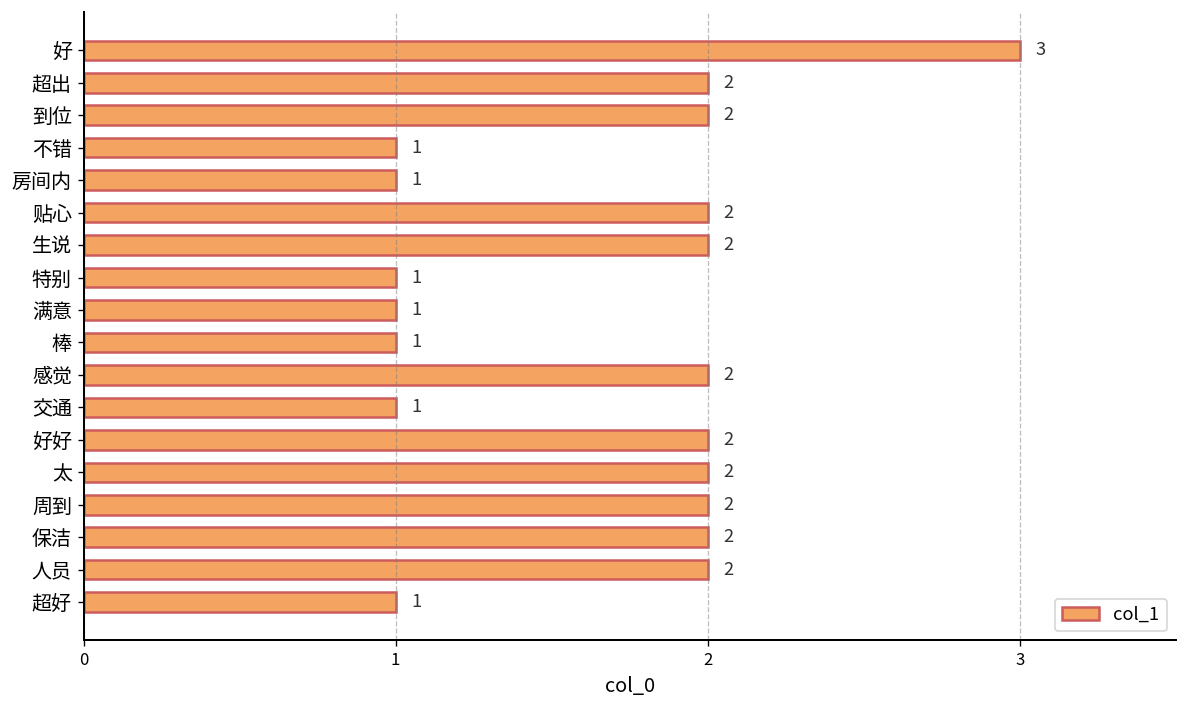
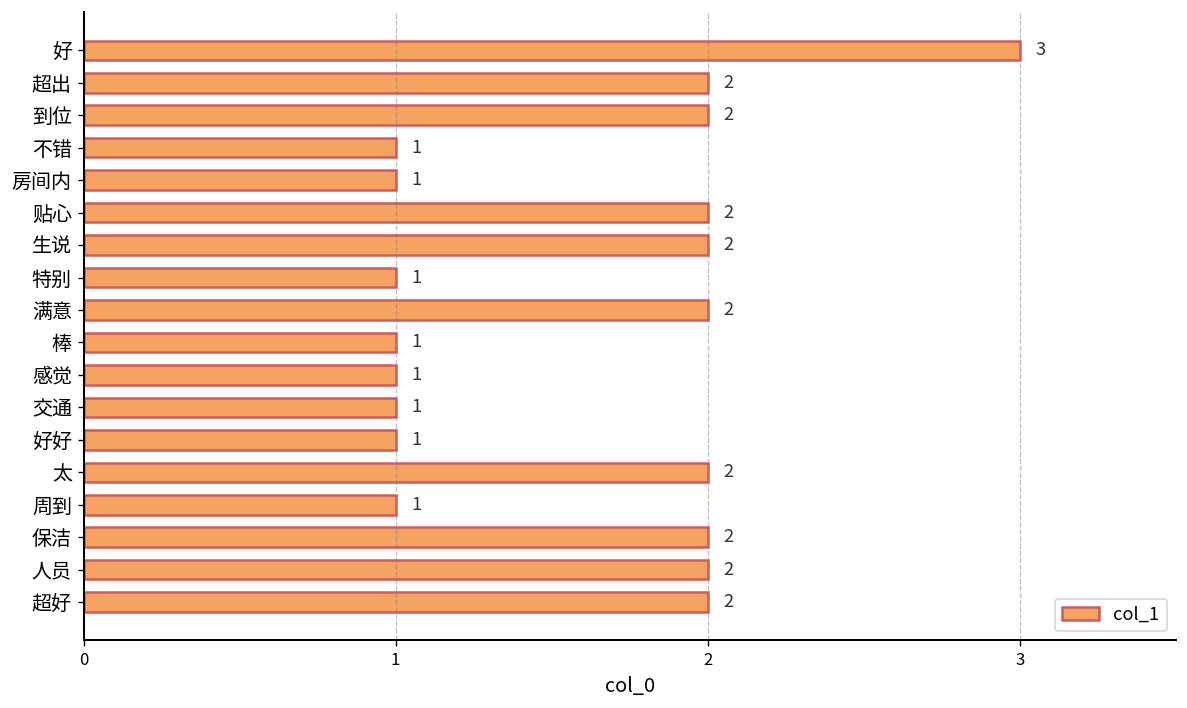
  {
    "好": 3,
    "超出": 2,
    "到位": 2,
    "不错": 1,
    "房间内": 1,
    "贴心": 2,
    "生说": 2,
    "特别": 1,
-   "满意": 1,
+   "满意": 2,
    "棒": 1,
-   "感觉": 2,
+   "感觉": 1,
    "交通": 1,
-   "好好": 2,
+   "好好": 1,
    "太": 2,
-   "周到": 2,
+   "周到": 1,
    "保洁": 2,
    "人员": 2,
-   "超好": 1
+   "超好": 2
  }
